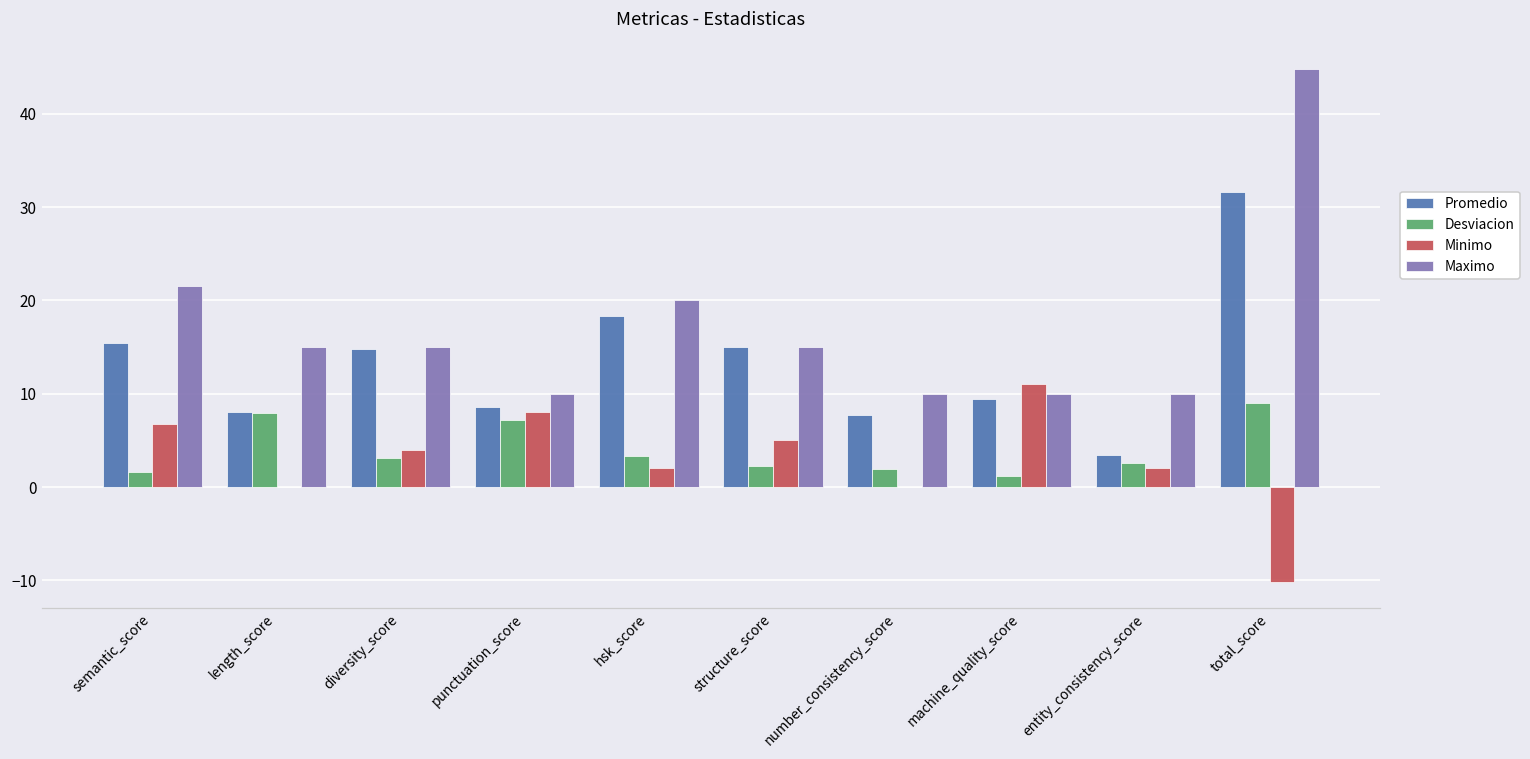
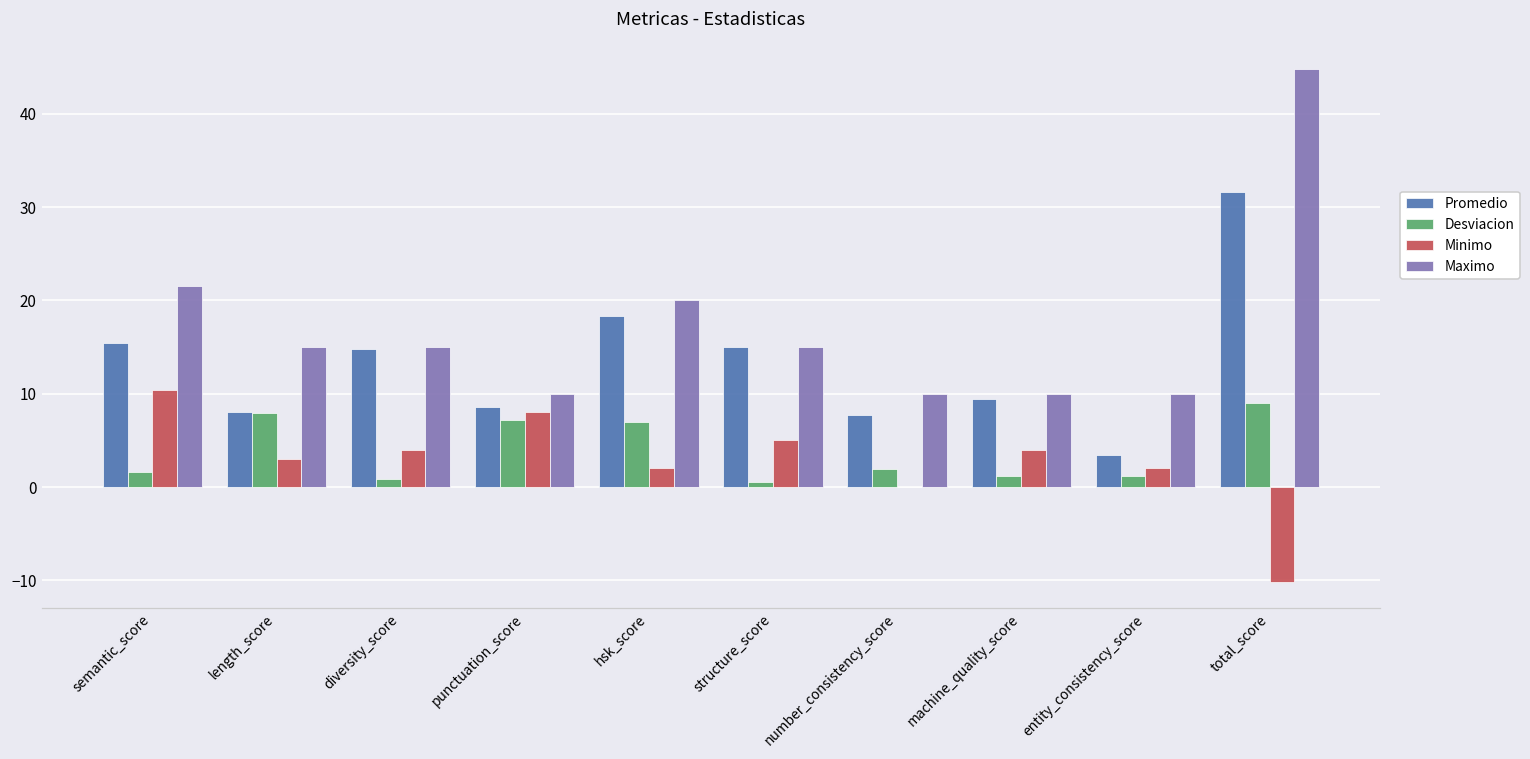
  {
    "Desviacion": {
      "semantic_score": 2,
      "length_score": 8,
-     "diversity_score": 3,
+     "diversity_score": 1,
      "punctuation_score": 7,
-     "hsk_score": 3,
-     "structure_score": 2,
+     "hsk_score": 7,
+     "structure_score": 1,
      "number_consistency_score": 2,
      "machine_quality_score": 1,
-     "entity_consistency_score": 3,
+     "entity_consistency_score": 1,
      "total_score": 9
    },
    "Minimo": {
-     "semantic_score": 7,
-     "length_score": 0,
+     "semantic_score": 10,
+     "length_score": 3,
      "diversity_score": 4,
      "punctuation_score": 8,
      "hsk_score": 2,
      "structure_score": 5,
      "number_consistency_score": 0,
-     "machine_quality_score": 11,
+     "machine_quality_score": 4,
      "entity_consistency_score": 2,
      "total_score": -10
    }
  }
